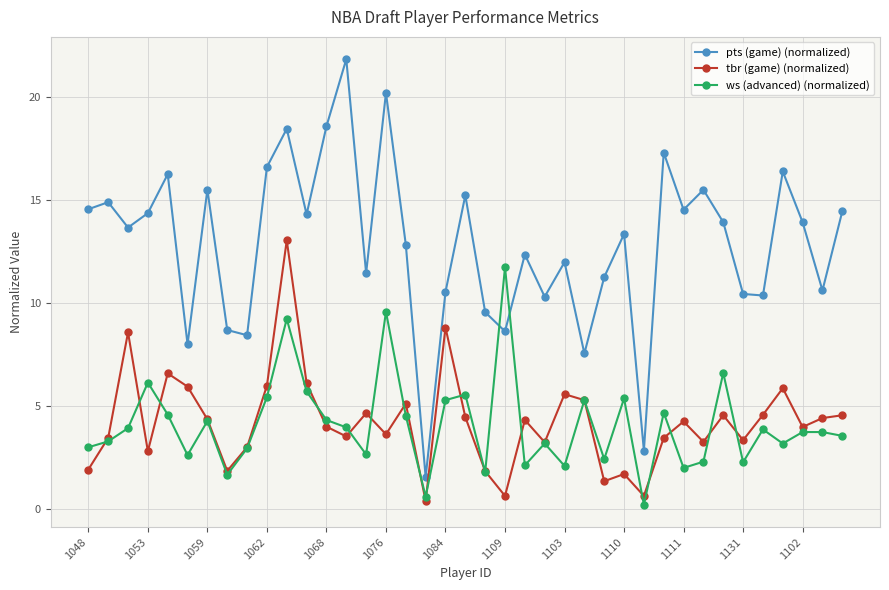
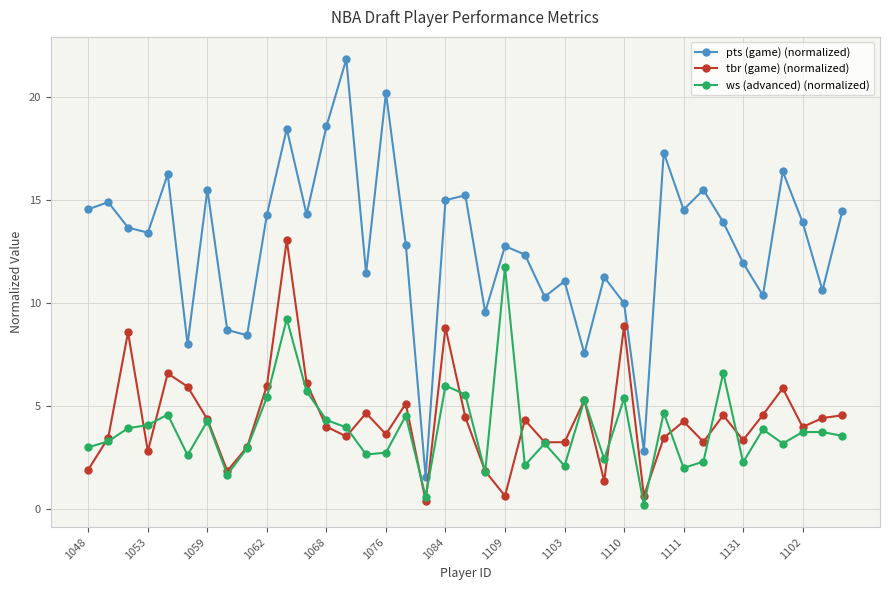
  {
    "pts (game) (normalized)": {
      "1048": 14.6,
-     "1053": 14.4,
+     "1053": 13.4,
      "1059": 15.5,
-     "1062": 16.6,
+     "1062": 14.3,
      "1068": 18.6,
      "1076": 20.2,
-     "1084": 10.5,
-     "1109": 8.6,
-     "1103": 12.0,
-     "1110": 13.4,
+     "1084": 15.0,
+     "1109": 12.8,
+     "1103": 11.1,
+     "1110": 10.0,
      "1111": 14.5,
-     "1131": 10.4,
+     "1131": 11.9,
      "1102": 13.9
    },
    "tbr (game) (normalized)": {
      "1048": 1.9,
      "1053": 2.8,
      "1062": 6.0,
      "1068": 4.0,
      "1076": 3.6,
      "1084": 8.8,
      "1109": 0.6,
-     "1103": 5.6,
-     "1110": 1.7,
+     "1103": 3.2,
+     "1110": 8.9,
      "1111": 4.2,
      "1131": 3.3,
      "1102": 4.0
    },
    "ws (advanced) (normalized)": {
      "1048": 3.0,
-     "1053": 6.1,
+     "1053": 4.1,
      "1062": 5.4,
      "1068": 4.3,
-     "1076": 9.6,
-     "1084": 5.3,
+     "1076": 2.7,
+     "1084": 6.0,
      "1109": 11.7,
      "1103": 2.1,
      "1110": 5.4,
      "1111": 2.0,
      "1131": 2.3,
      "1102": 3.7
    }
  }
